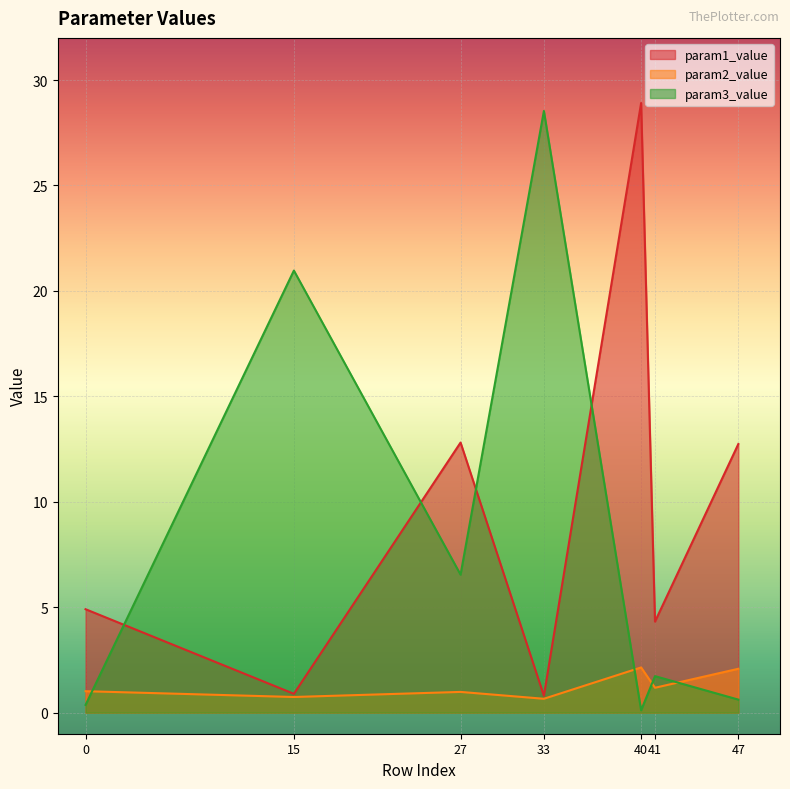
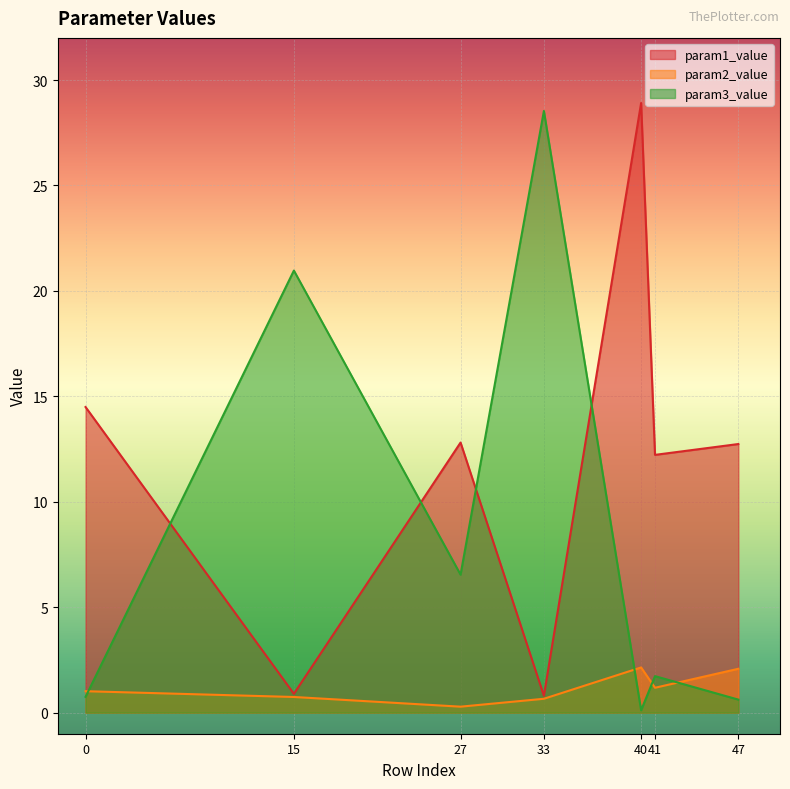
  {
    "param1_value": {
-     "0": 4.9,
+     "0": 14.5,
      "15": 0.9,
      "27": 12.8,
      "33": 0.8,
      "40": 28.9,
-     "41": 4.3,
+     "41": 12.2,
      "47": 12.7
    },
    "param2_value": {
      "0": 1.0,
      "15": 0.7,
-     "27": 1.0,
+     "27": 0.3,
      "33": 0.7,
      "40": 2.1,
      "41": 1.2,
      "47": 2.1
    },
    "param3_value": {
-     "0": 0.4,
+     "0": 0.7,
      "15": 21.0,
      "27": 6.5,
      "33": 28.5,
      "40": 0.1,
      "41": 1.7,
      "47": 0.6
    }
  }
